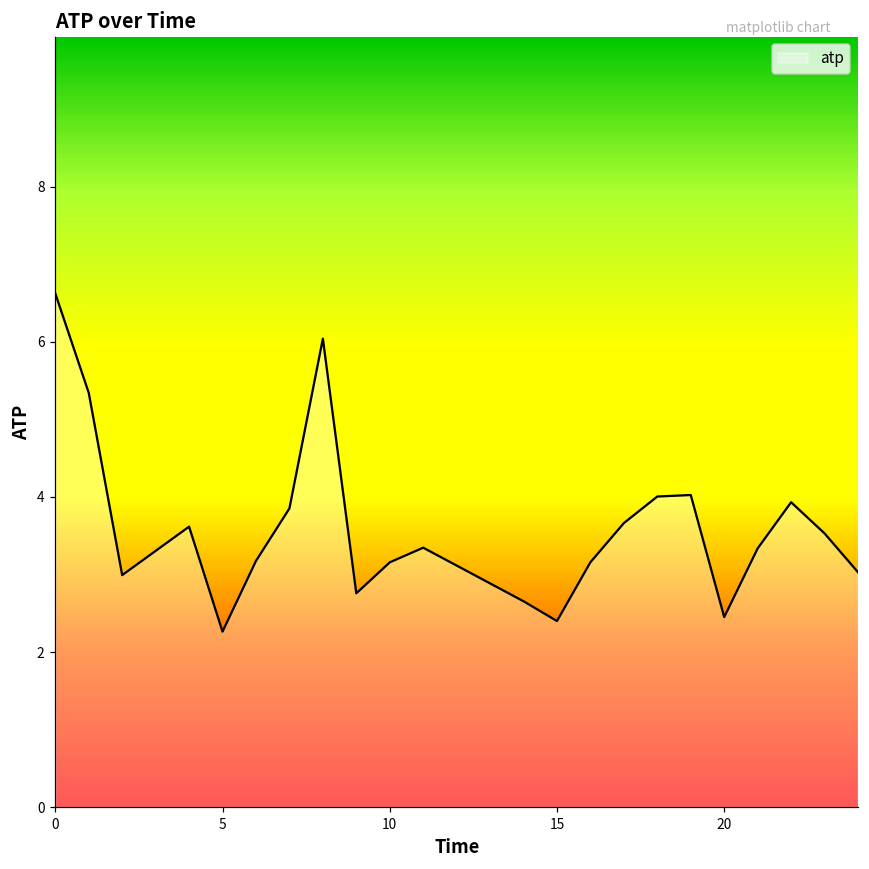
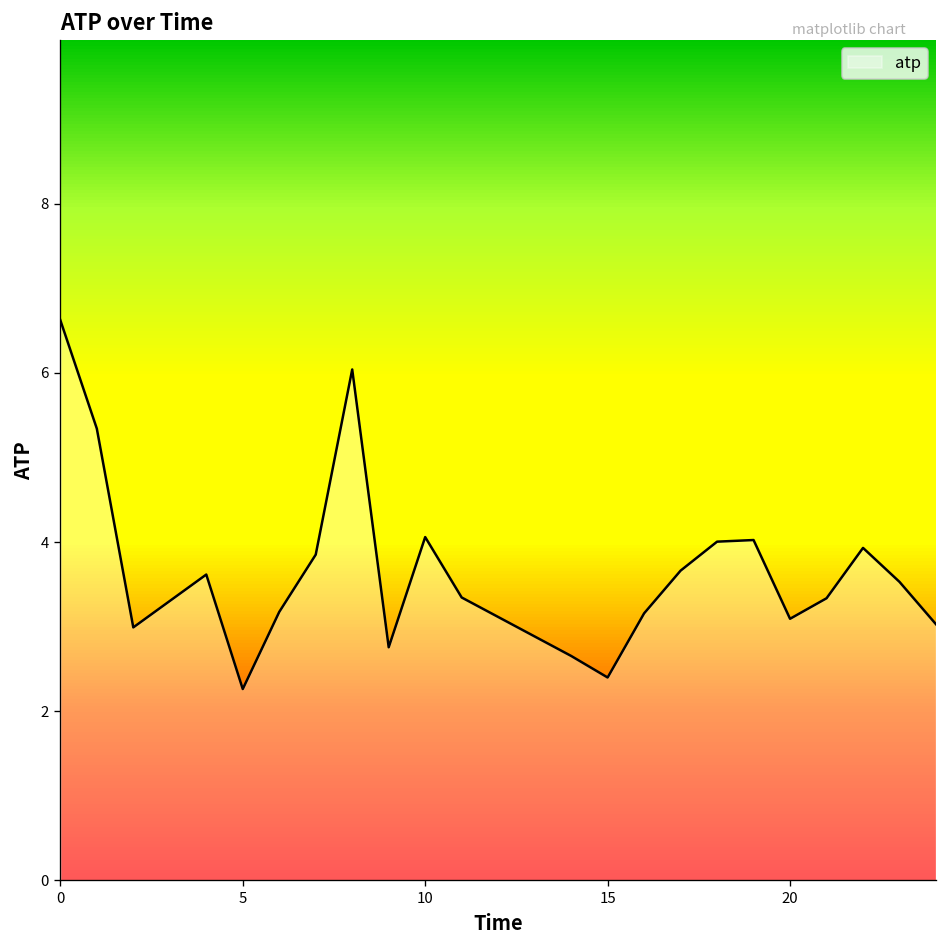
  {
    "0": 6.6,
    "5": 2.3,
-   "10": 3.2,
+   "10": 4.1,
    "15": 2.4,
-   "20": 2.5
+   "20": 3.1
  }
